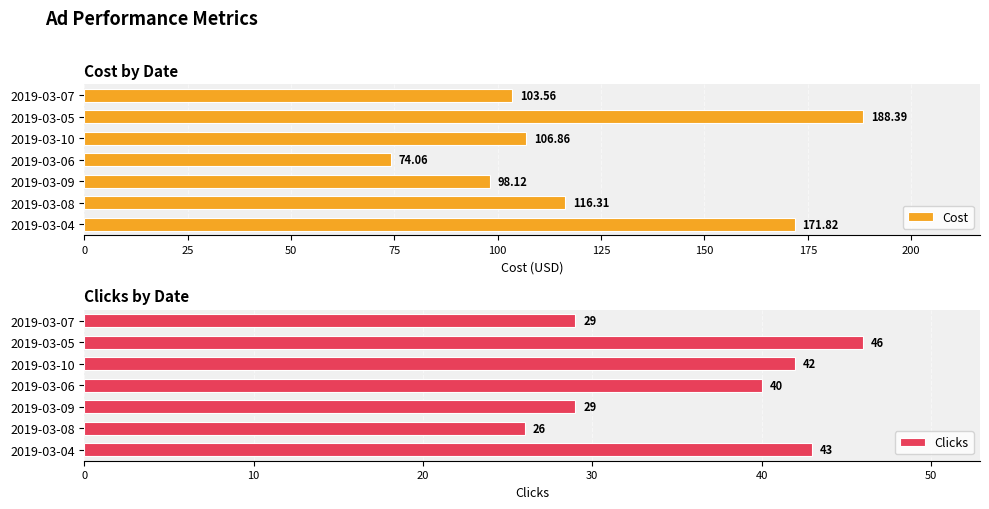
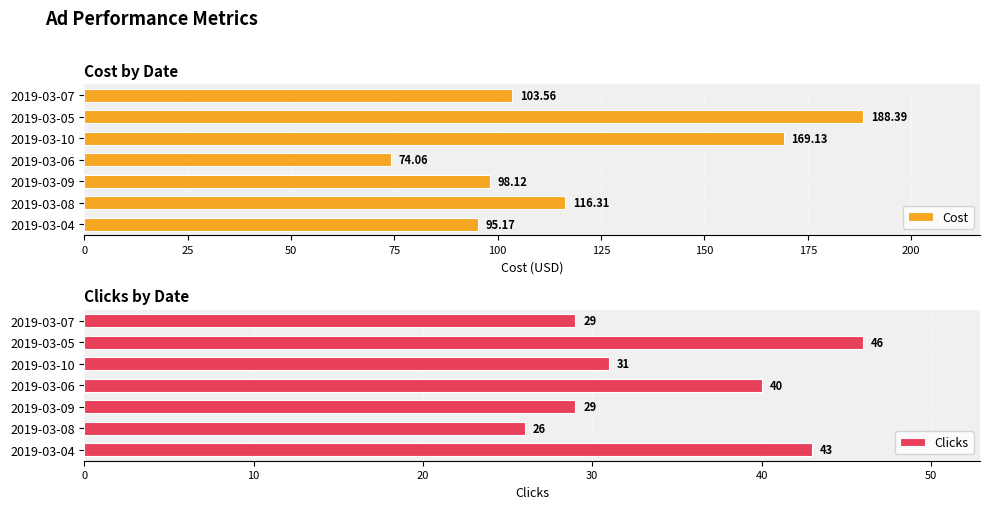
  {
    "Cost by Date": {
      "2019-03-07": 103.56,
      "2019-03-05": 188.39,
-     "2019-03-10": 106.86,
+     "2019-03-10": 169.13,
      "2019-03-06": 74.06,
      "2019-03-09": 98.12,
      "2019-03-08": 116.31,
-     "2019-03-04": 171.82
+     "2019-03-04": 95.17
    },
    "Clicks by Date": {
      "2019-03-07": 29,
      "2019-03-05": 46,
-     "2019-03-10": 42,
+     "2019-03-10": 31,
      "2019-03-06": 40,
      "2019-03-09": 29,
      "2019-03-08": 26,
      "2019-03-04": 43
    }
  }
